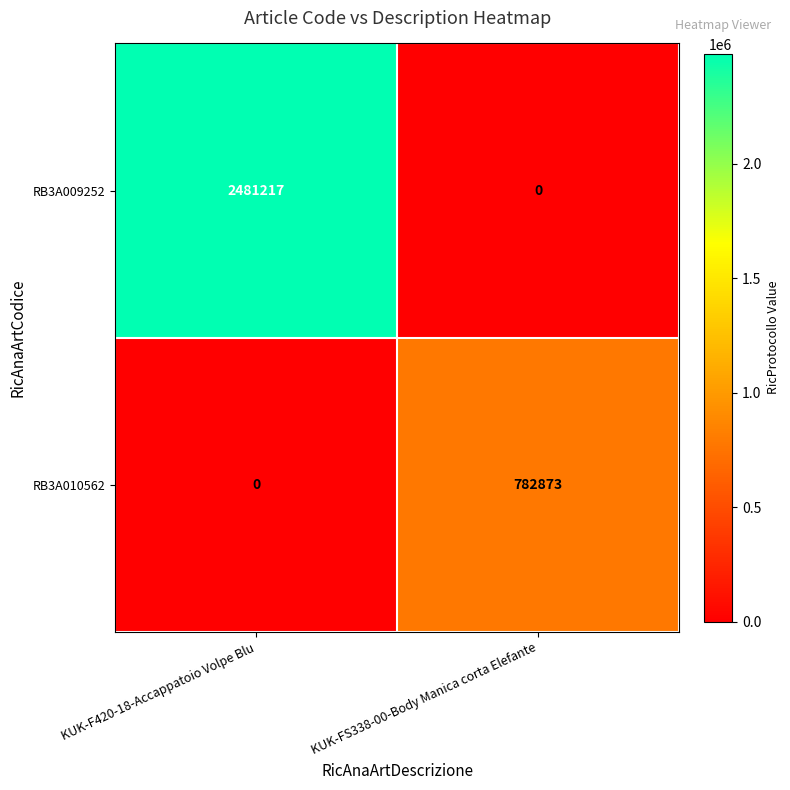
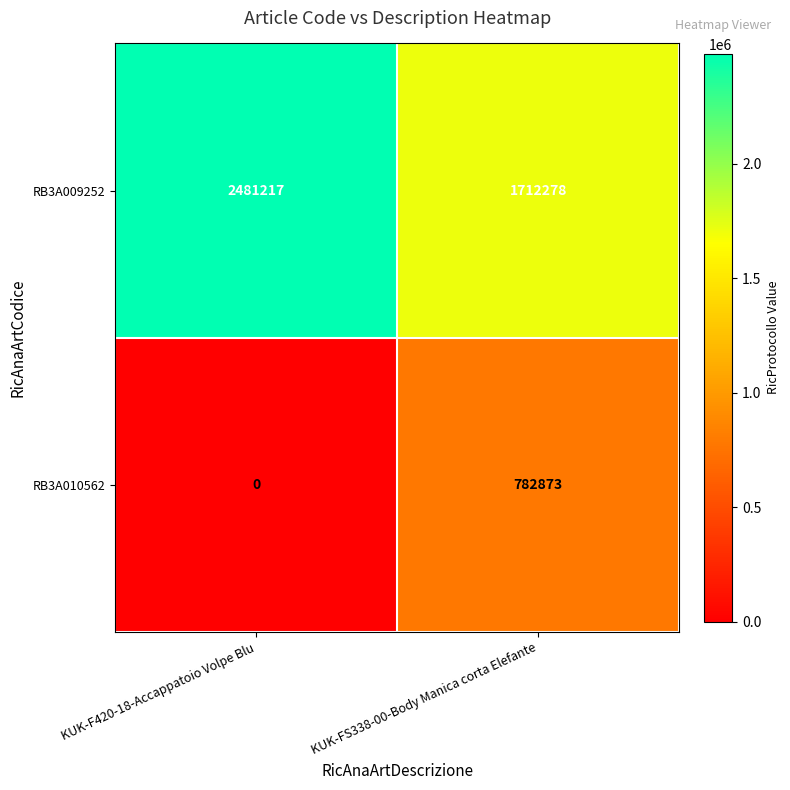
  {
    "RB3A009252": {
      "KUK-F420-18-Accappatoio Volpe Blu": 2481217,
-     "KUK-FS338-00-Body Manica corta Elefante": 0
+     "KUK-FS338-00-Body Manica corta Elefante": 1712278
    },
    "RB3A010562": {
      "KUK-F420-18-Accappatoio Volpe Blu": 0,
      "KUK-FS338-00-Body Manica corta Elefante": 782873
    }
  }
